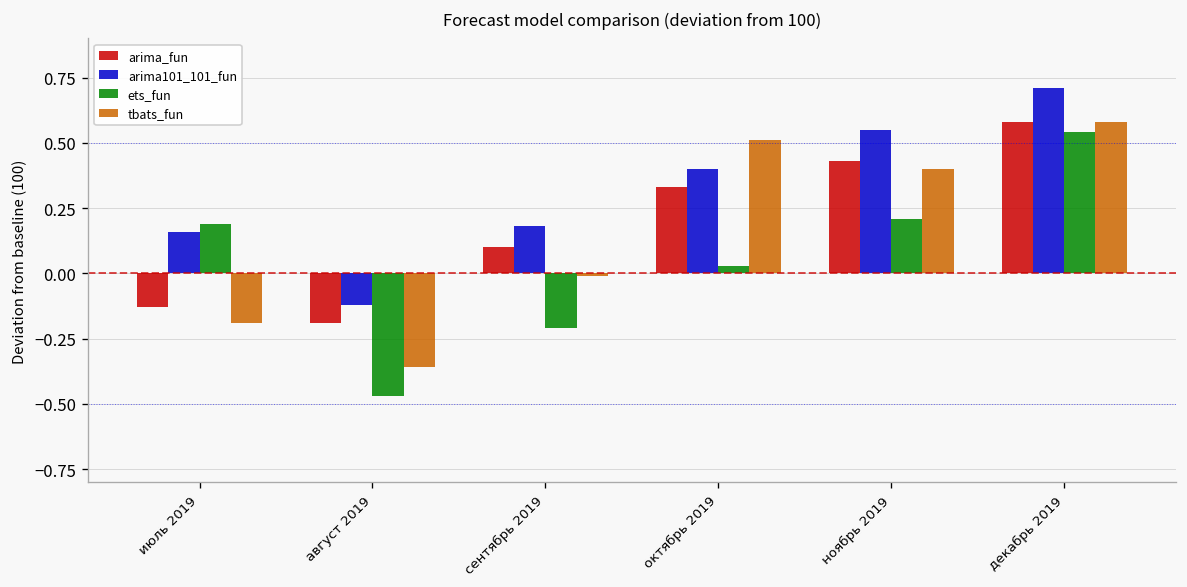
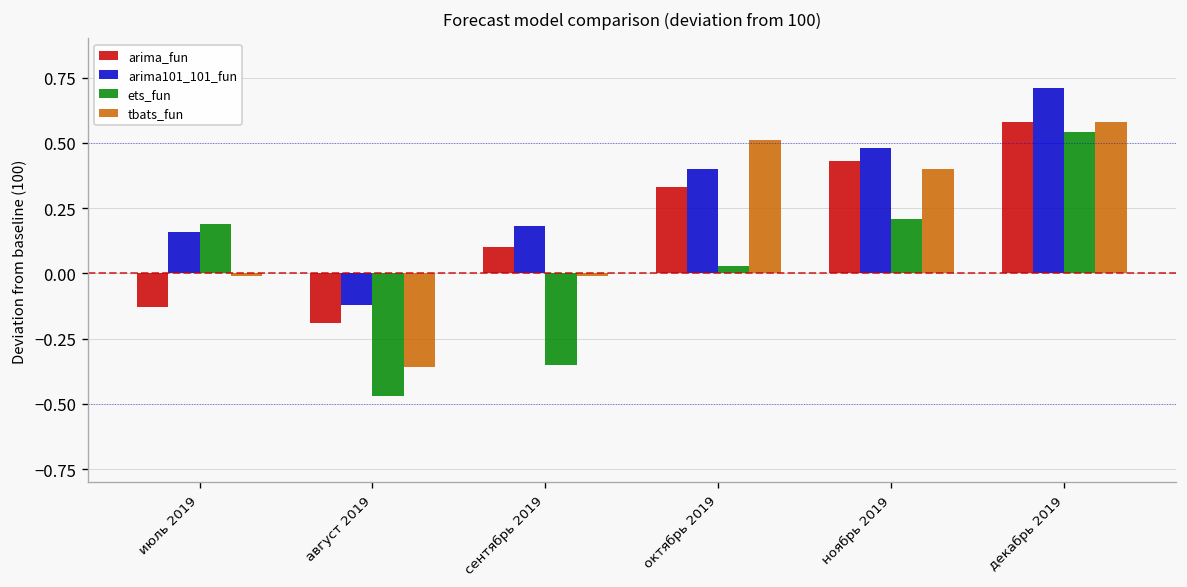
  {
    "arima_fun": {
      "июль 2019": -0.13,
      "август 2019": -0.19,
      "сентябрь 2019": 0.10,
      "октябрь 2019": 0.33,
      "ноябрь 2019": 0.43,
      "декабрь 2019": 0.58
    },
    "arima101_101_fun": {
      "июль 2019": 0.16,
      "август 2019": -0.12,
      "сентябрь 2019": 0.18,
      "октябрь 2019": 0.40,
-     "ноябрь 2019": 0.55,
+     "ноябрь 2019": 0.48,
      "декабрь 2019": 0.71
    },
    "ets_fun": {
      "июль 2019": 0.19,
      "август 2019": -0.47,
-     "сентябрь 2019": -0.21,
+     "сентябрь 2019": -0.35,
      "октябрь 2019": 0.03,
      "ноябрь 2019": 0.21,
      "декабрь 2019": 0.54
    },
    "tbats_fun": {
-     "июль 2019": -0.19,
+     "июль 2019": -0.01,
      "август 2019": -0.36,
      "октябрь 2019": 0.51,
      "ноябрь 2019": 0.40,
      "декабрь 2019": 0.58
    }
  }
